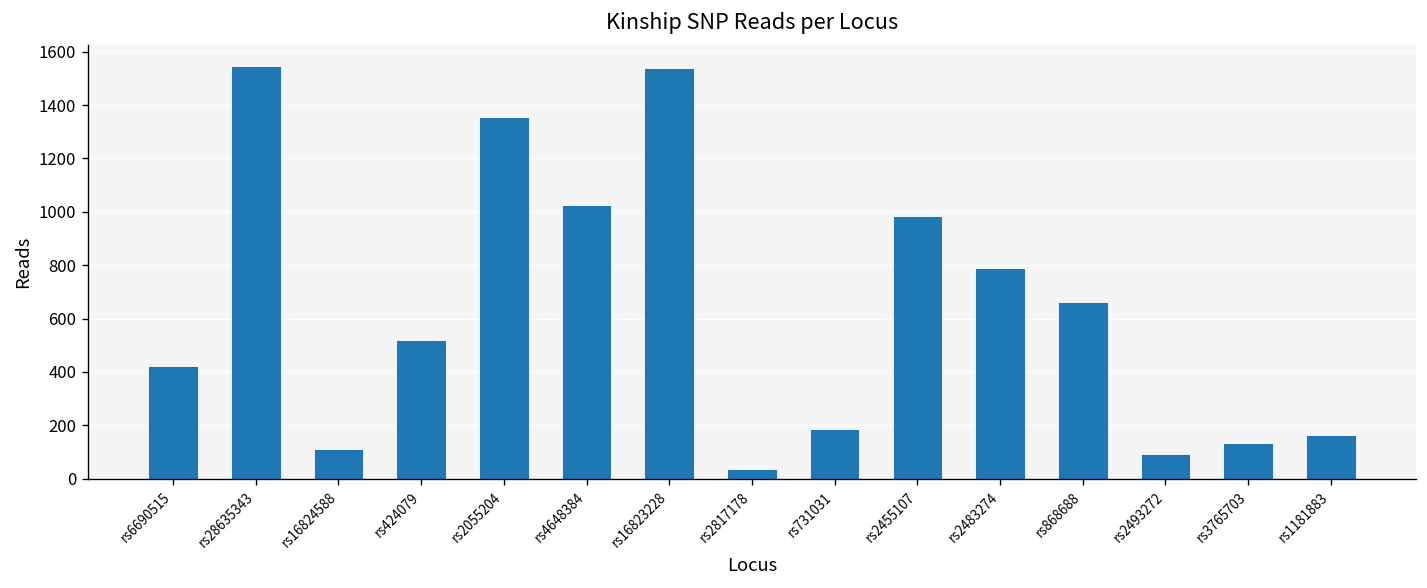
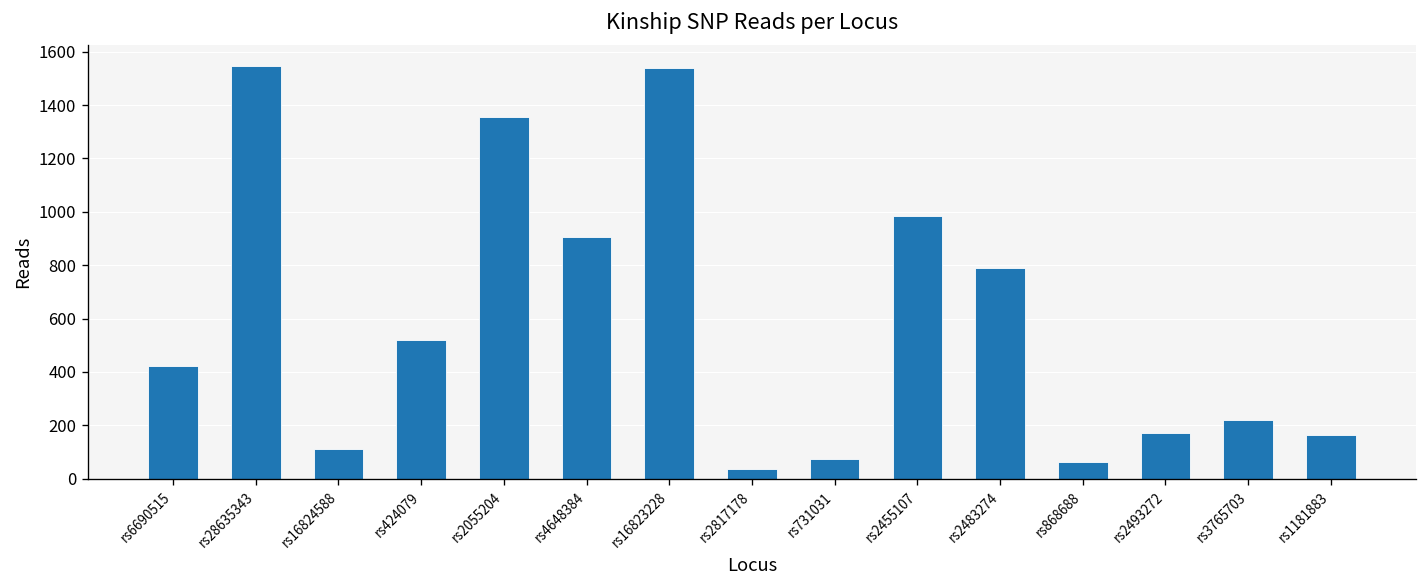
  {
    "rs6690515": 420,
    "rs28635343": 1550,
    "rs16824588": 110,
    "rs424079": 520,
    "rs2055204": 1360,
-   "rs4648384": 1030,
+   "rs4648384": 910,
    "rs16823228": 1540,
    "rs2817178": 40,
-   "rs731031": 190,
+   "rs731031": 80,
    "rs2455107": 980,
    "rs2483274": 790,
-   "rs868688": 660,
-   "rs2493272": 90,
-   "rs3765703": 130,
+   "rs868688": 60,
+   "rs2493272": 170,
+   "rs3765703": 220,
    "rs1181883": 160
  }
